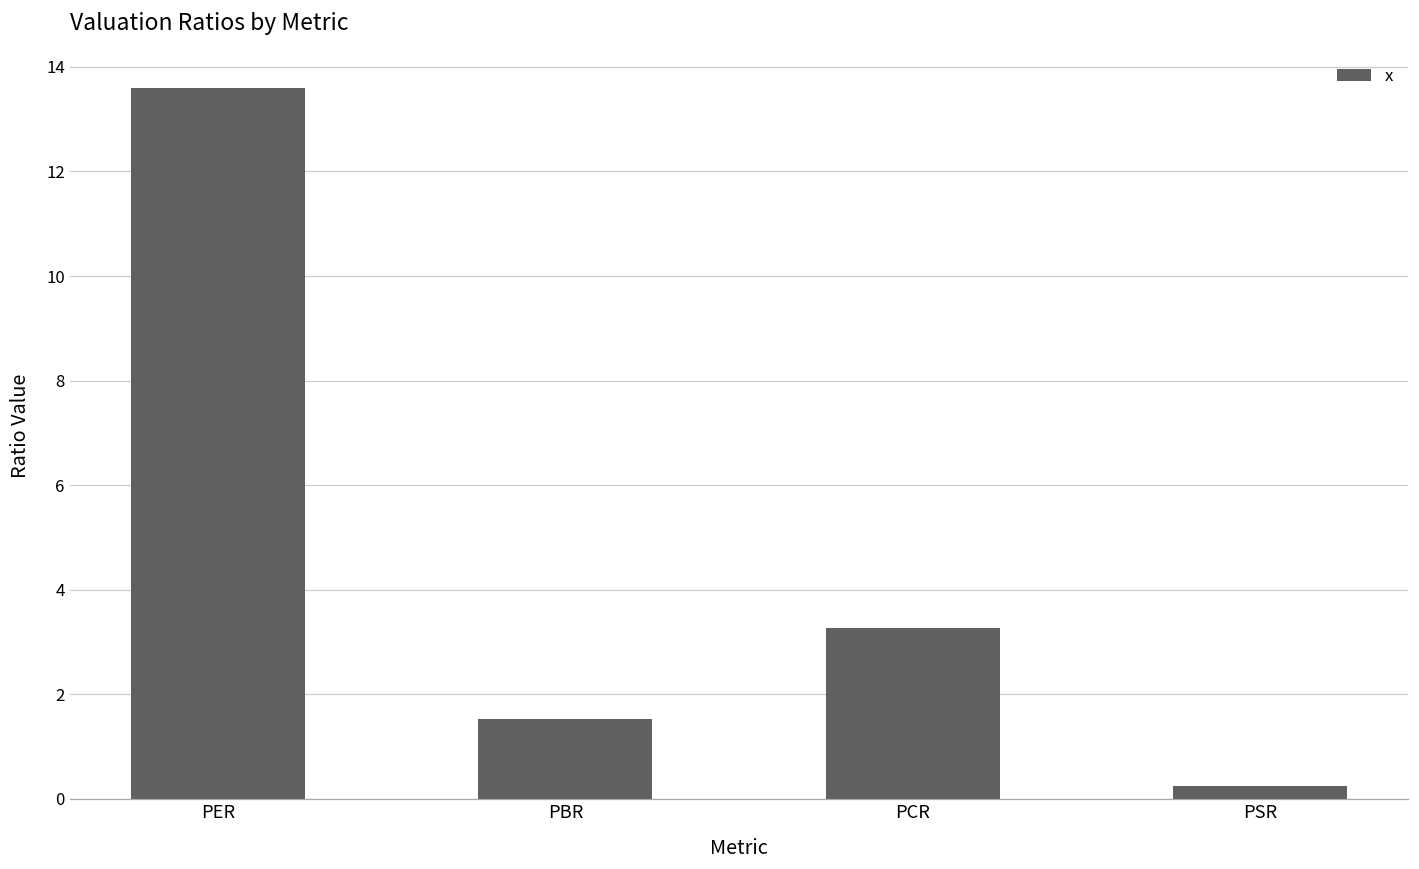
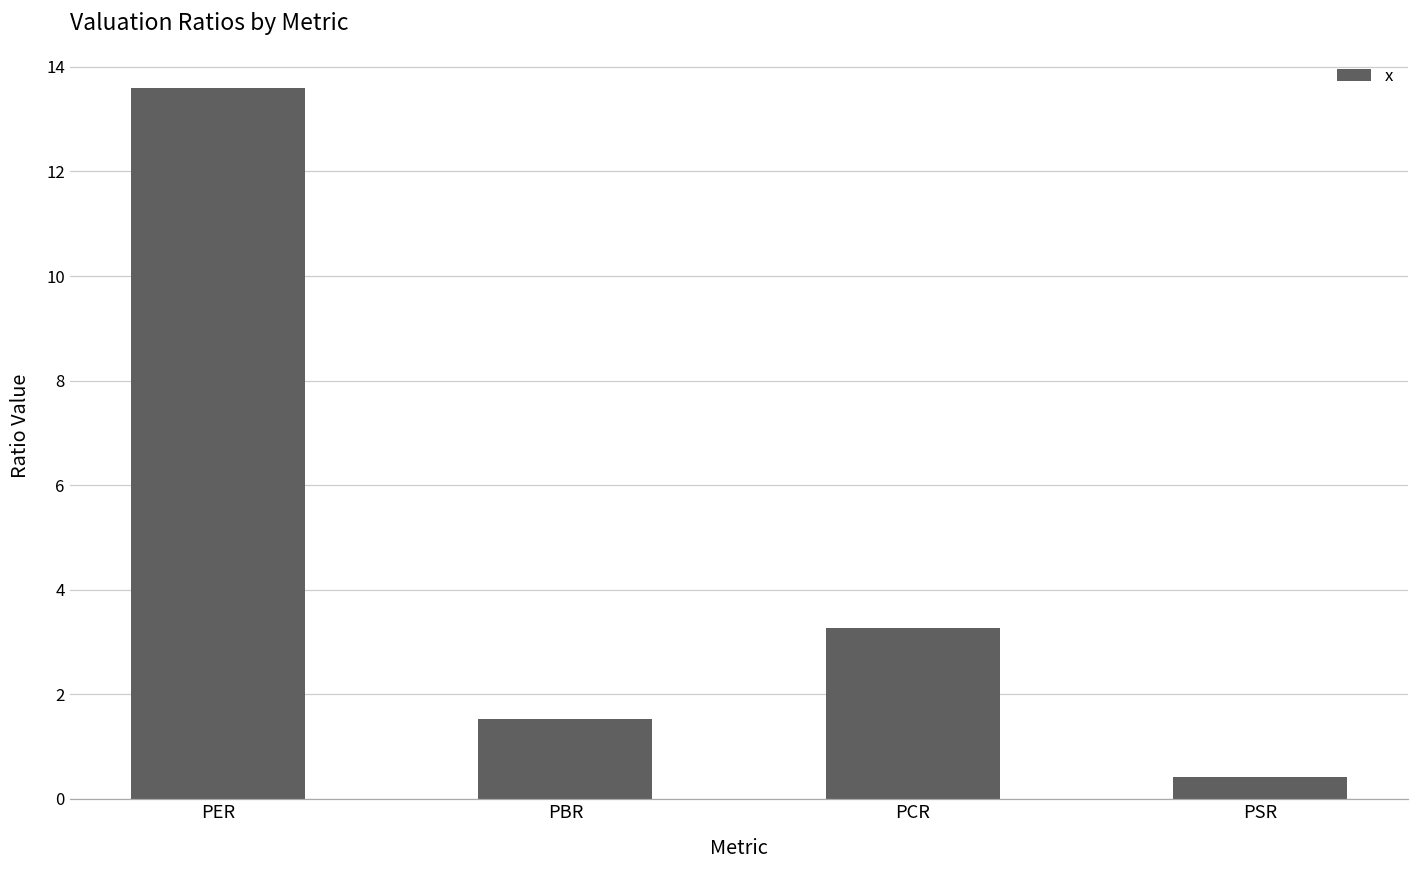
  {
    "PER": 13.6,
    "PBR": 1.5,
    "PCR": 3.3,
-   "PSR": 0.2
+   "PSR": 0.4
  }
